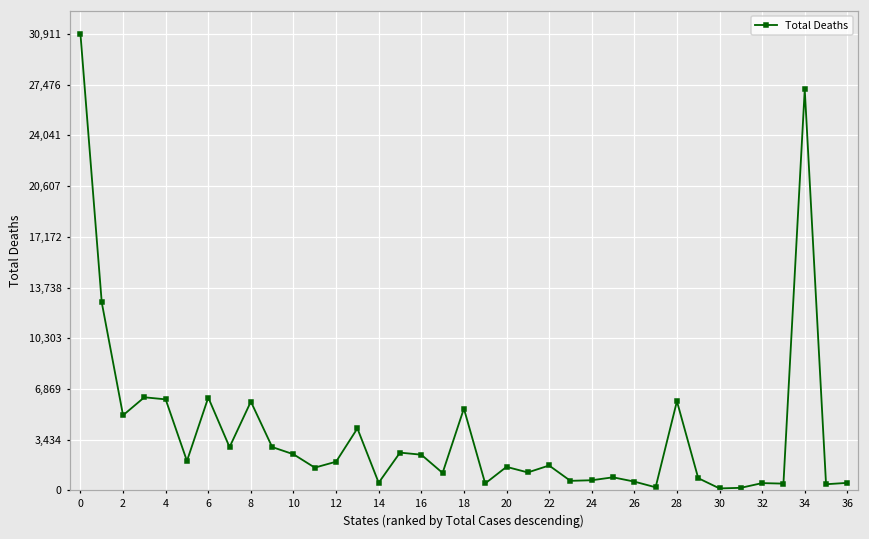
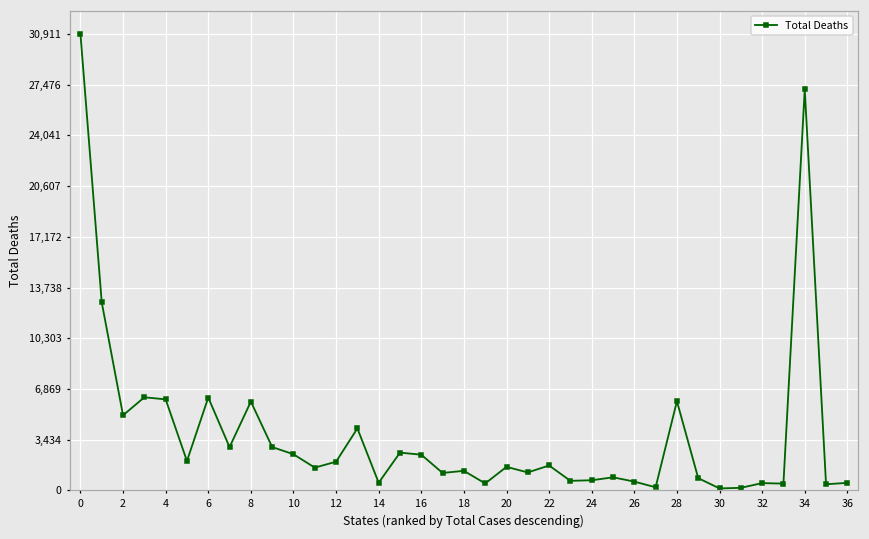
  {
    "0": "30,900",
    "2": "5,100",
    "4": "6,200",
    "6": "6,300",
    "8": "6,000",
    "10": "2,500",
    "12": "1,900",
    "14": "500",
    "16": "2,400",
-   "18": "5,500",
+   "18": "1,300",
    "20": "1,600",
    "22": "1,700",
    "24": "700",
    "26": "600",
    "28": "6,000",
    "30": "100",
    "32": "500",
    "34": "27,200",
    "36": "500"
  }
